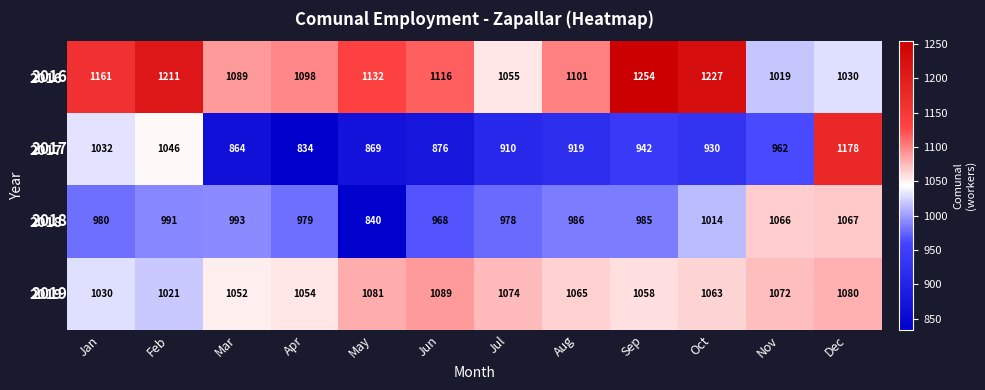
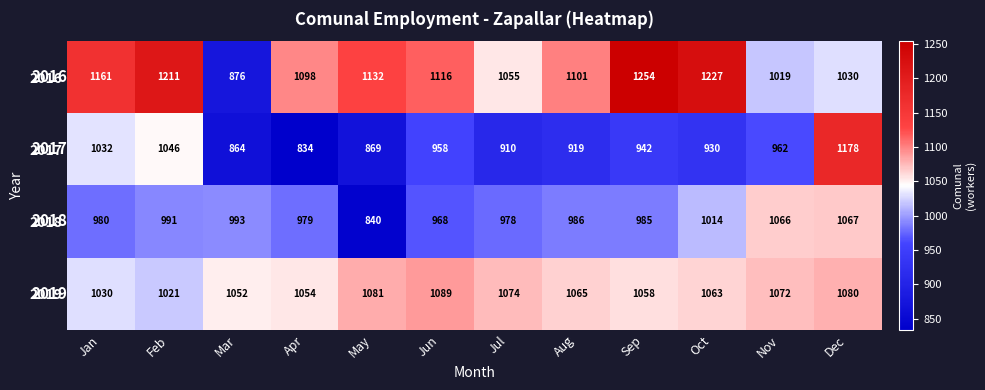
  {
    "2016": {
      "Jan": 1161,
      "Feb": 1211,
-     "Mar": 1089,
+     "Mar": 876,
      "Apr": 1098,
      "May": 1132,
      "Jun": 1116,
      "Jul": 1055,
      "Aug": 1101,
      "Sep": 1254,
      "Oct": 1227,
      "Nov": 1019,
      "Dec": 1030
    },
    "2017": {
      "Jan": 1032,
      "Feb": 1046,
      "Mar": 864,
      "Apr": 834,
      "May": 869,
-     "Jun": 876,
+     "Jun": 958,
      "Jul": 910,
      "Aug": 919,
      "Sep": 942,
      "Oct": 930,
      "Nov": 962,
      "Dec": 1178
    },
    "2018": {
      "Jan": 980,
      "Feb": 991,
      "Mar": 993,
      "Apr": 979,
      "May": 840,
      "Jun": 968,
      "Jul": 978,
      "Aug": 986,
      "Sep": 985,
      "Oct": 1014,
      "Nov": 1066,
      "Dec": 1067
    },
    "2019": {
      "Jan": 1030,
      "Feb": 1021,
      "Mar": 1052,
      "Apr": 1054,
      "May": 1081,
      "Jun": 1089,
      "Jul": 1074,
      "Aug": 1065,
      "Sep": 1058,
      "Oct": 1063,
      "Nov": 1072,
      "Dec": 1080
    }
  }
